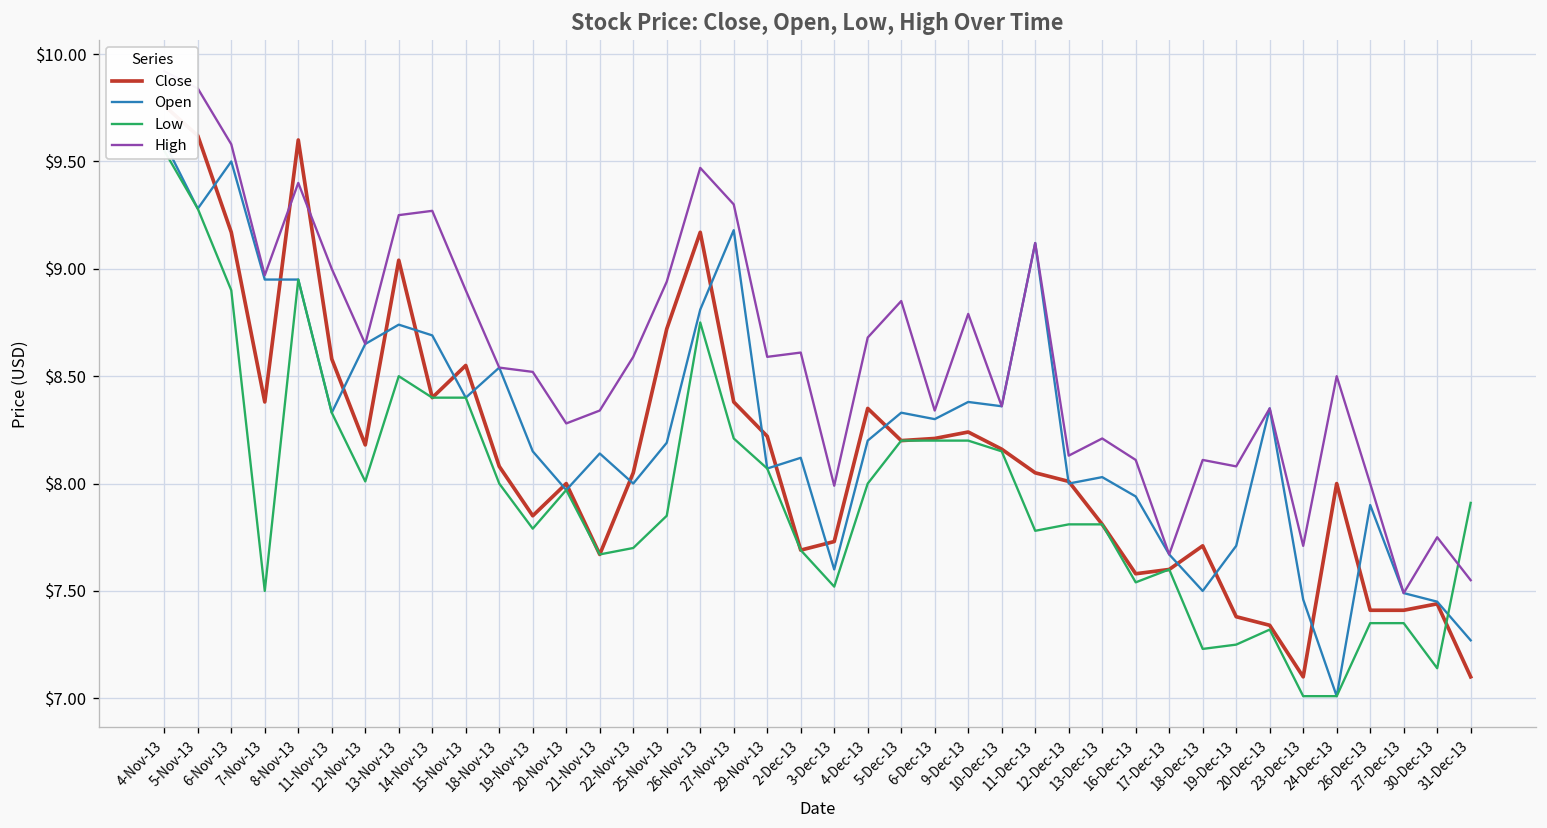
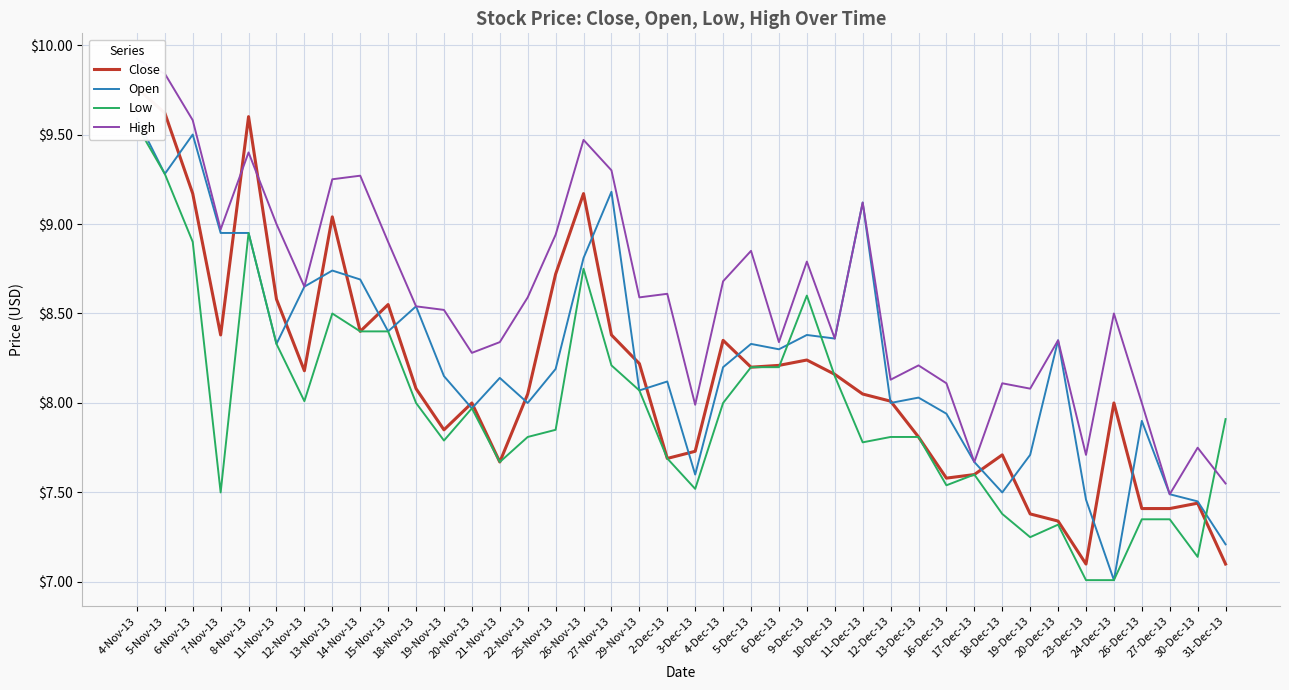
  {
    "Close": {
      "6-Nov-13": "$9.17",
      "7-Nov-13": "$8.38",
      "8-Nov-13": "$9.60",
      "11-Nov-13": "$8.58",
      "12-Nov-13": "$8.18",
      "13-Nov-13": "$9.04",
      "15-Nov-13": "$8.55",
      "18-Nov-13": "$8.08",
      "19-Nov-13": "$7.85",
      "20-Nov-13": "$8.00",
      "22-Nov-13": "$8.05",
      "25-Nov-13": "$8.72",
      "26-Nov-13": "$9.17",
      "27-Nov-13": "$8.38",
      "29-Nov-13": "$8.22",
      "3-Dec-13": "$7.73",
      "4-Dec-13": "$8.35",
      "9-Dec-13": "$8.24",
      "11-Dec-13": "$8.05",
      "16-Dec-13": "$7.58",
      "18-Dec-13": "$7.71",
      "19-Dec-13": "$7.38",
      "20-Dec-13": "$7.34",
      "23-Dec-13": "$7.10",
      "24-Dec-13": "$8.00",
      "26-Dec-13": "$7.41",
      "27-Dec-13": "$7.41",
      "31-Dec-13": "$7.10"
    },
    "Open": {
      "6-Nov-13": "$9.50",
      "7-Nov-13": "$8.95",
      "13-Nov-13": "$8.74",
      "14-Nov-13": "$8.69",
      "19-Nov-13": "$8.15",
      "21-Nov-13": "$8.14",
      "22-Nov-13": "$8.00",
      "25-Nov-13": "$8.19",
      "26-Nov-13": "$8.81",
      "27-Nov-13": "$9.18",
      "2-Dec-13": "$8.12",
      "3-Dec-13": "$7.60",
      "4-Dec-13": "$8.20",
      "5-Dec-13": "$8.33",
      "6-Dec-13": "$8.30",
      "9-Dec-13": "$8.38",
      "13-Dec-13": "$8.03",
      "16-Dec-13": "$7.94",
      "18-Dec-13": "$7.50",
      "19-Dec-13": "$7.71",
      "23-Dec-13": "$7.46",
      "26-Dec-13": "$7.90",
-     "31-Dec-13": "$7.27"
+     "31-Dec-13": "$7.21"
    },
    "Low": {
      "6-Nov-13": "$8.90",
      "7-Nov-13": "$7.50",
      "12-Nov-13": "$8.01",
      "13-Nov-13": "$8.50",
      "18-Nov-13": "$8.00",
      "19-Nov-13": "$7.79",
-     "22-Nov-13": "$7.70",
+     "22-Nov-13": "$7.81",
      "25-Nov-13": "$7.85",
      "26-Nov-13": "$8.75",
      "27-Nov-13": "$8.21",
      "3-Dec-13": "$7.52",
      "4-Dec-13": "$8.00",
-     "9-Dec-13": "$8.2",
+     "9-Dec-13": "$8.6",
      "11-Dec-13": "$7.78",
      "12-Dec-13": "$7.81",
      "16-Dec-13": "$7.54",
-     "18-Dec-13": "$7.23",
+     "18-Dec-13": "$7.38",
      "19-Dec-13": "$7.25",
      "20-Dec-13": "$7.32",
      "23-Dec-13": "$7.01",
      "26-Dec-13": "$7.35",
      "27-Dec-13": "$7.35",
      "30-Dec-13": "$7.14",
      "31-Dec-13": "$7.91"
    },
    "High": {
      "6-Nov-13": "$9.58",
      "7-Nov-13": "$8.97",
      "8-Nov-13": "$9.40",
      "11-Nov-13": "$9.00",
      "13-Nov-13": "$9.25",
      "14-Nov-13": "$9.27",
      "15-Nov-13": "$8.90",
      "19-Nov-13": "$8.52",
      "20-Nov-13": "$8.28",
      "21-Nov-13": "$8.34",
      "22-Nov-13": "$8.59",
      "25-Nov-13": "$8.94",
      "26-Nov-13": "$9.47",
      "27-Nov-13": "$9.30",
      "29-Nov-13": "$8.59",
      "2-Dec-13": "$8.61",
      "3-Dec-13": "$7.99",
      "4-Dec-13": "$8.68",
      "5-Dec-13": "$8.85",
      "6-Dec-13": "$8.34",
      "9-Dec-13": "$8.79",
      "12-Dec-13": "$8.13",
      "13-Dec-13": "$8.21",
      "16-Dec-13": "$8.11",
      "18-Dec-13": "$8.11",
      "19-Dec-13": "$8.08",
      "23-Dec-13": "$7.71",
      "24-Dec-13": "$8.50",
      "26-Dec-13": "$8.00",
      "30-Dec-13": "$7.75",
      "31-Dec-13": "$7.55"
    }
  }
